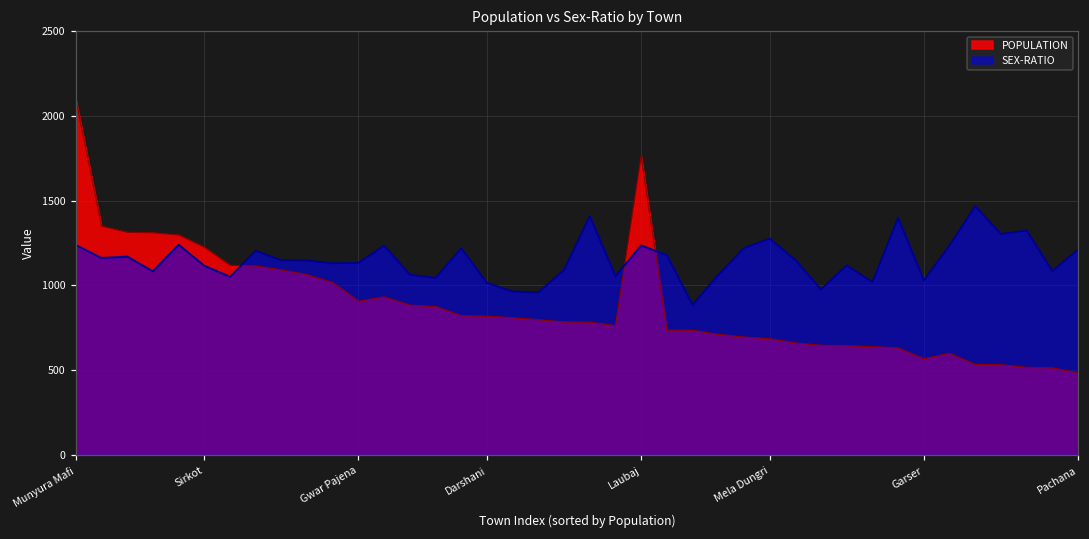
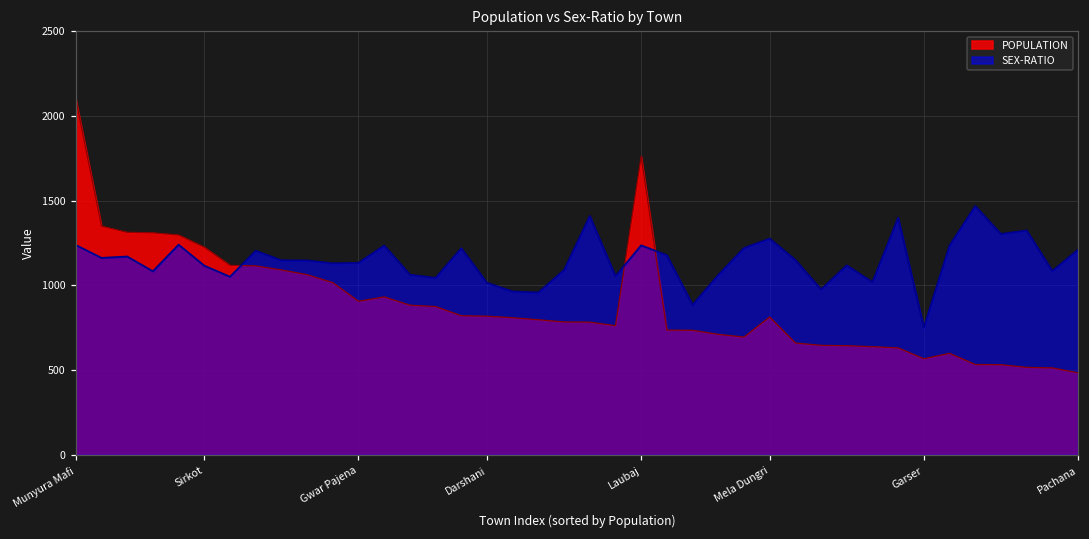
  {
    "POPULATION": {
      "Munyura Mafi": 2100,
      "Sirkot": 1230,
      "Gwar Pajena": 910,
      "Darshani": 820,
      "Laubaj": 1760,
-     "Mela Dungri": 690,
+     "Mela Dungri": 810,
      "Garser": 570,
      "Pachana": 480
    },
    "SEX-RATIO": {
      "Munyura Mafi": 1240,
      "Sirkot": 1120,
      "Gwar Pajena": 1130,
      "Darshani": 1020,
      "Laubaj": 1240,
      "Mela Dungri": 1280,
-     "Garser": 1030,
+     "Garser": 750,
      "Pachana": 1210
    }
  }
